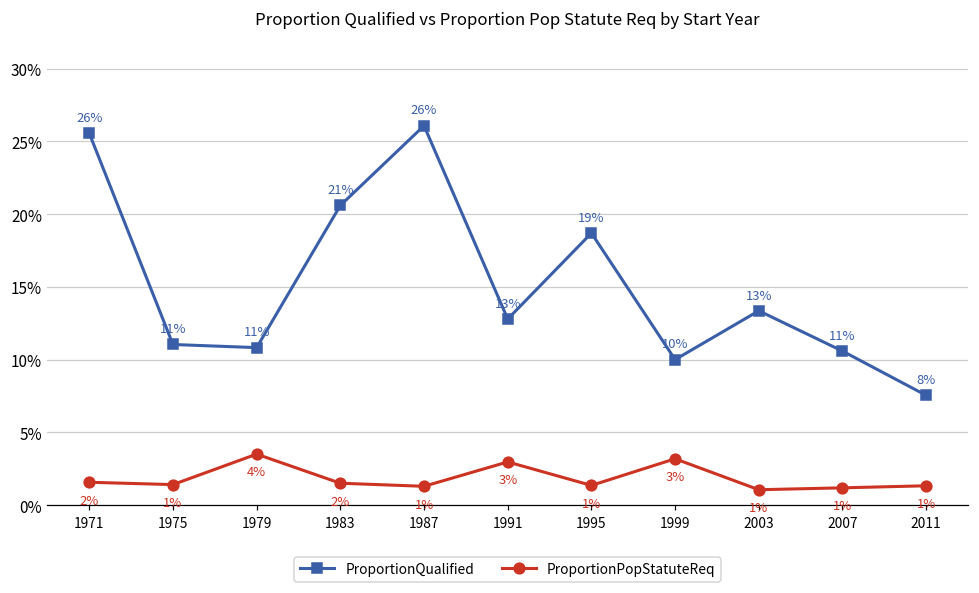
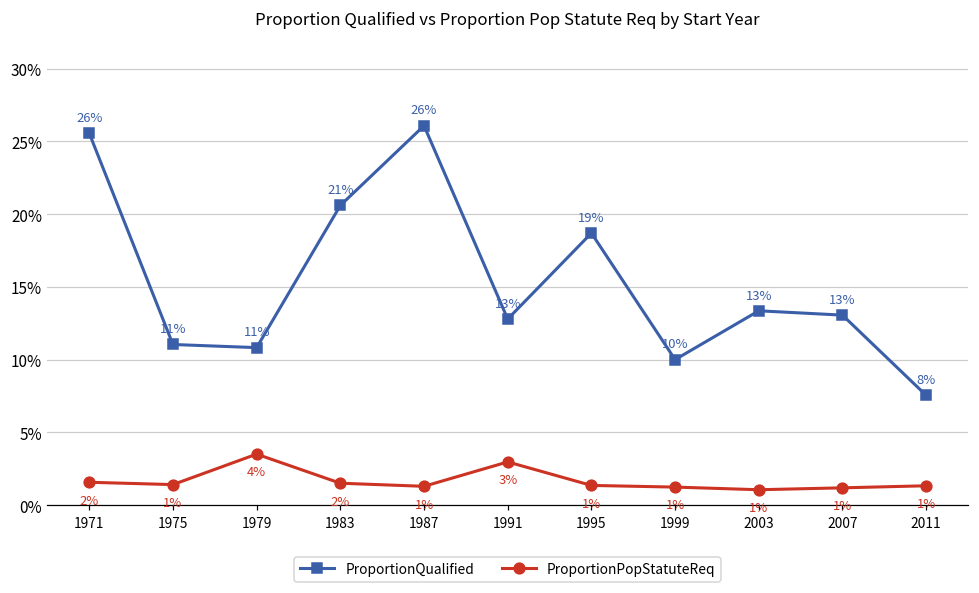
  {
    "ProportionQualified": {
      "1971": "26%",
      "1975": "11%",
      "1979": "11%",
      "1983": "21%",
      "1987": "26%",
      "1991": "13%",
      "1995": "19%",
      "1999": "10%",
      "2003": "13%",
-     "2007": "11%",
+     "2007": "13%",
      "2011": "8%"
    },
    "ProportionPopStatuteReq": {
      "1971": "2%",
      "1975": "1%",
      "1979": "4%",
      "1983": "2%",
      "1987": "1%",
      "1991": "3%",
      "1995": "1%",
-     "1999": "3%",
+     "1999": "1%",
      "2003": "1%",
      "2007": "1%",
      "2011": "1%"
    }
  }
